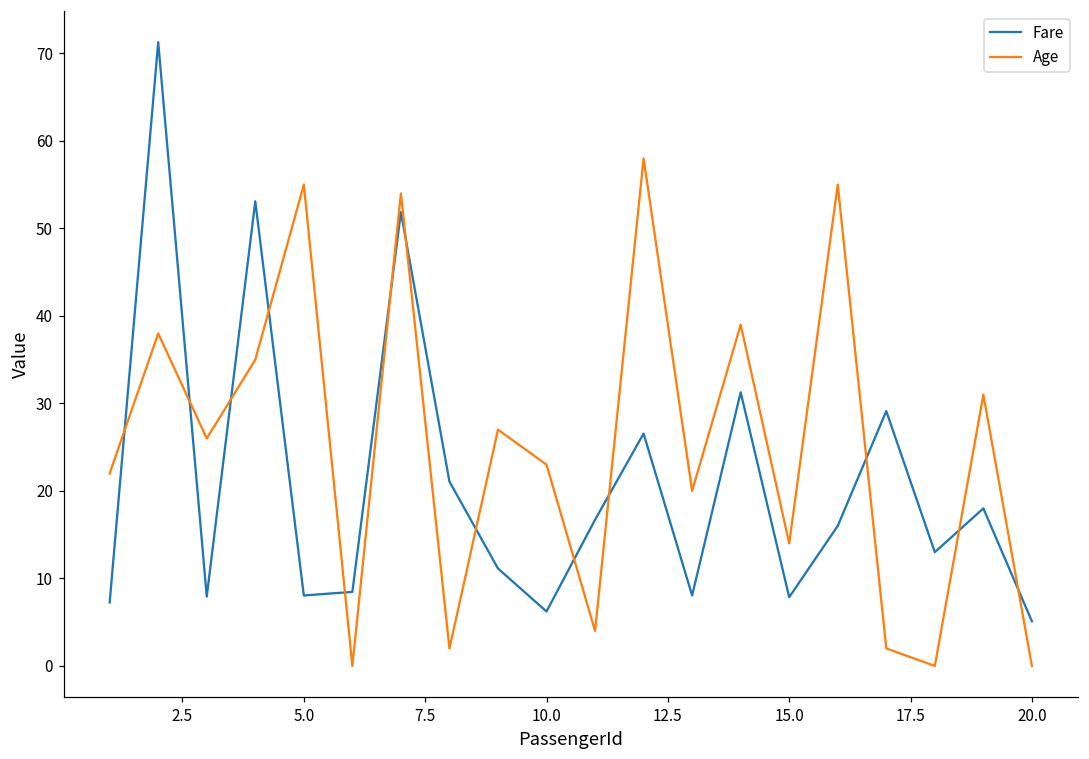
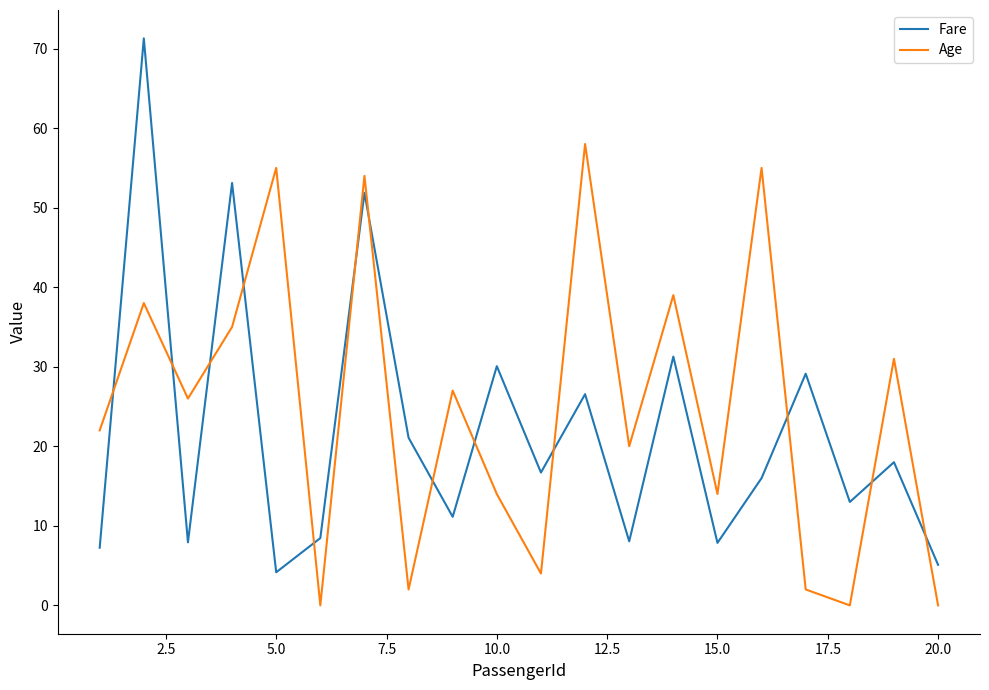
  {
    "Fare": {
-     "5.0": 8,
-     "10.0": 6,
+     "5.0": 4,
+     "10.0": 30,
      "15.0": 8,
      "20.0": 5
    },
    "Age": {
      "5.0": 55,
-     "10.0": 23,
+     "10.0": 14,
      "15.0": 14,
      "20.0": 0
    }
  }
